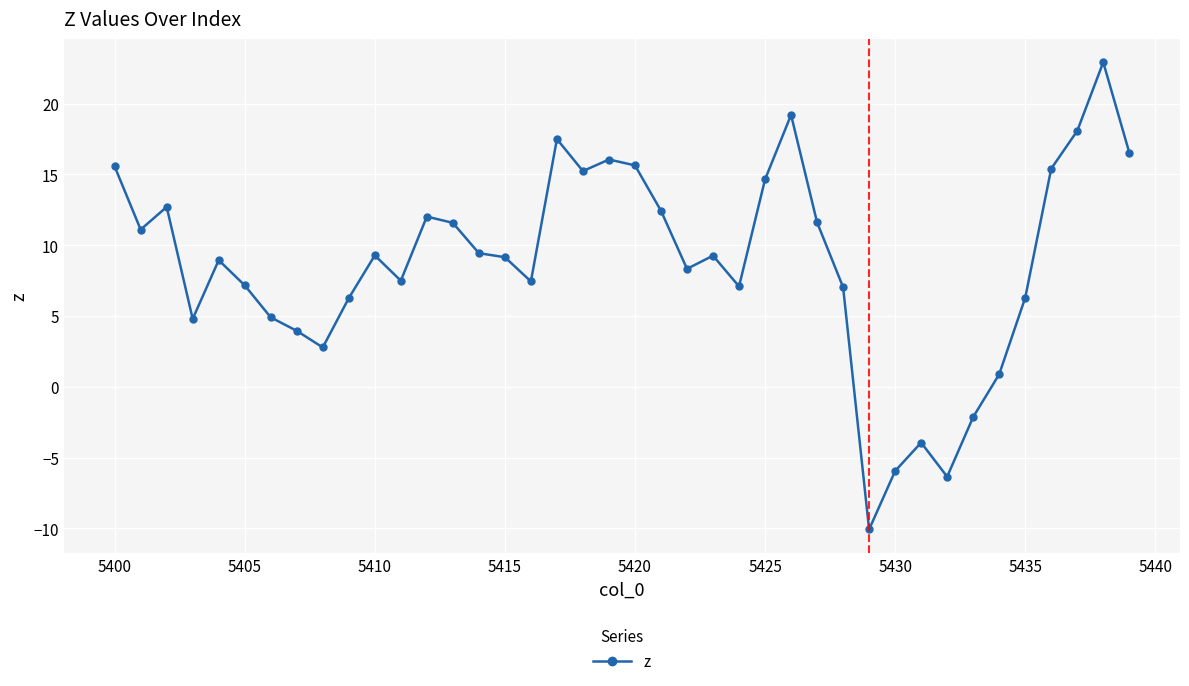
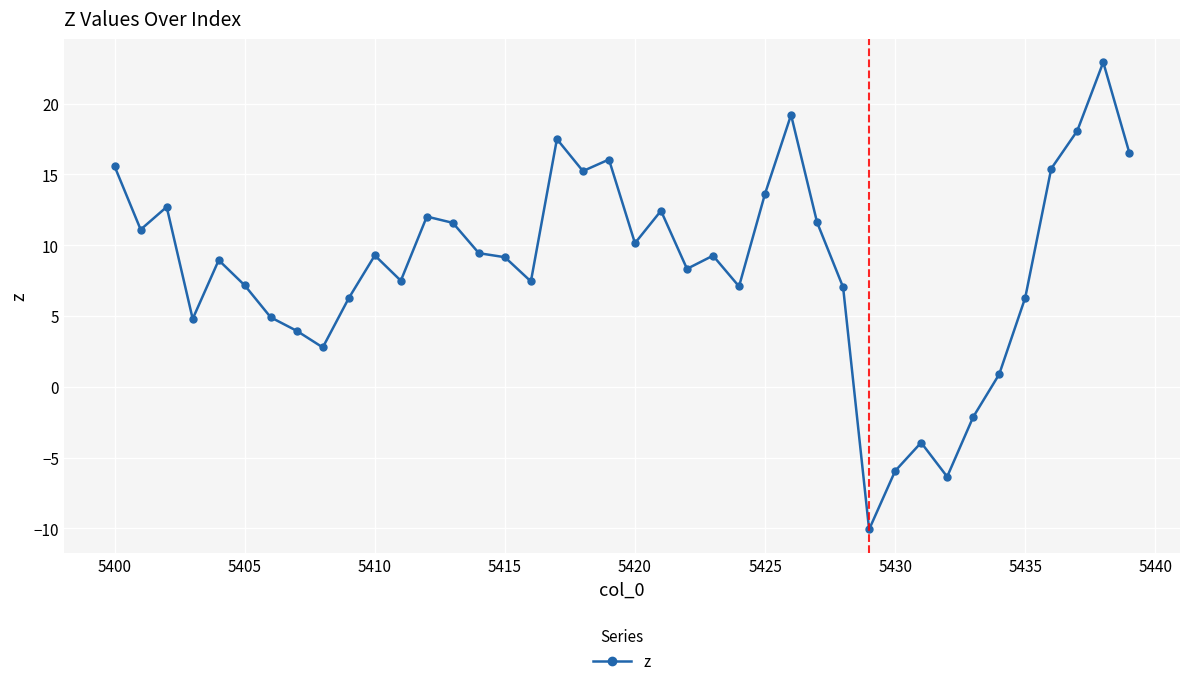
  {
    "5400": 15.6,
    "5405": 7.2,
    "5410": 9.3,
    "5415": 9.2,
-   "5420": 15.6,
-   "5425": 14.6,
+   "5420": 10.1,
+   "5425": 13.6,
    "5430": -6.0,
    "5435": 6.3
  }
